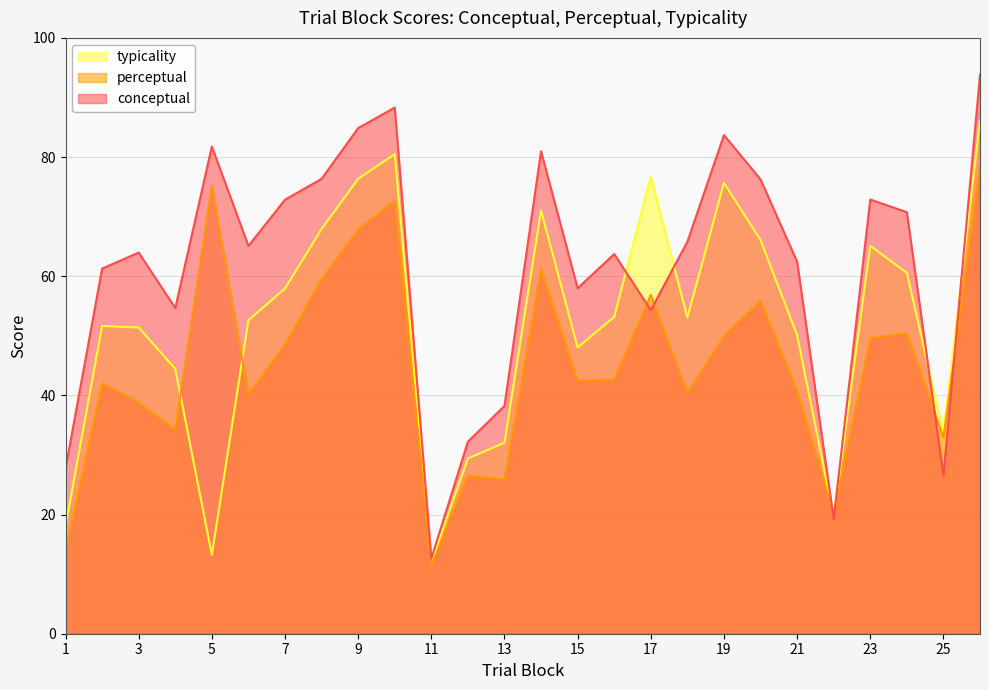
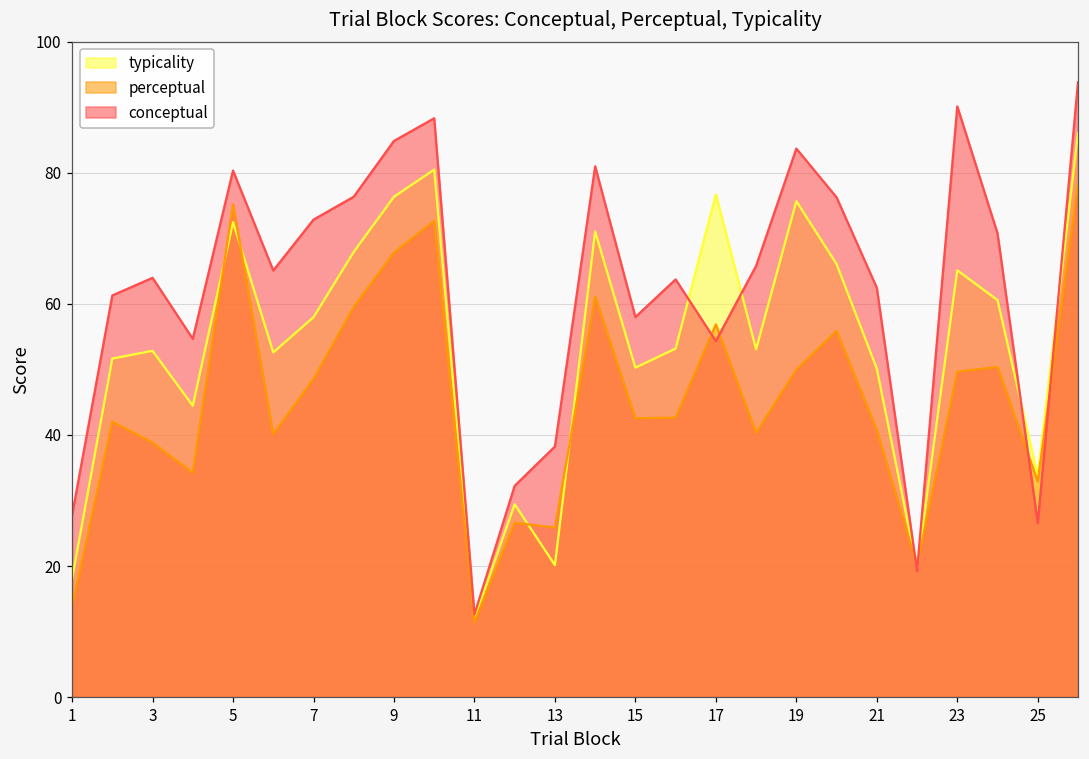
  {
    "typicality": {
      "1": 18,
-     "3": 51,
-     "5": 13,
+     "3": 53,
+     "5": 72,
      "7": 58,
      "9": 76,
      "11": 12,
-     "13": 32,
-     "15": 48,
+     "13": 20,
+     "15": 50,
      "17": 77,
      "19": 76,
      "21": 50,
      "23": 65,
      "25": 34
    },
    "perceptual": {
      "1": 14,
      "3": 39,
      "5": 75,
      "7": 49,
      "9": 68,
      "11": 11,
      "13": 26,
      "15": 43,
      "17": 57,
      "19": 50,
      "21": 41,
      "23": 50,
      "25": 33
    },
    "conceptual": {
      "1": 28,
      "3": 64,
-     "5": 82,
+     "5": 80,
      "7": 73,
      "9": 85,
      "11": 13,
      "13": 38,
      "15": 58,
      "17": 54,
      "19": 84,
      "21": 62,
-     "23": 73,
+     "23": 90,
      "25": 27
    }
  }
